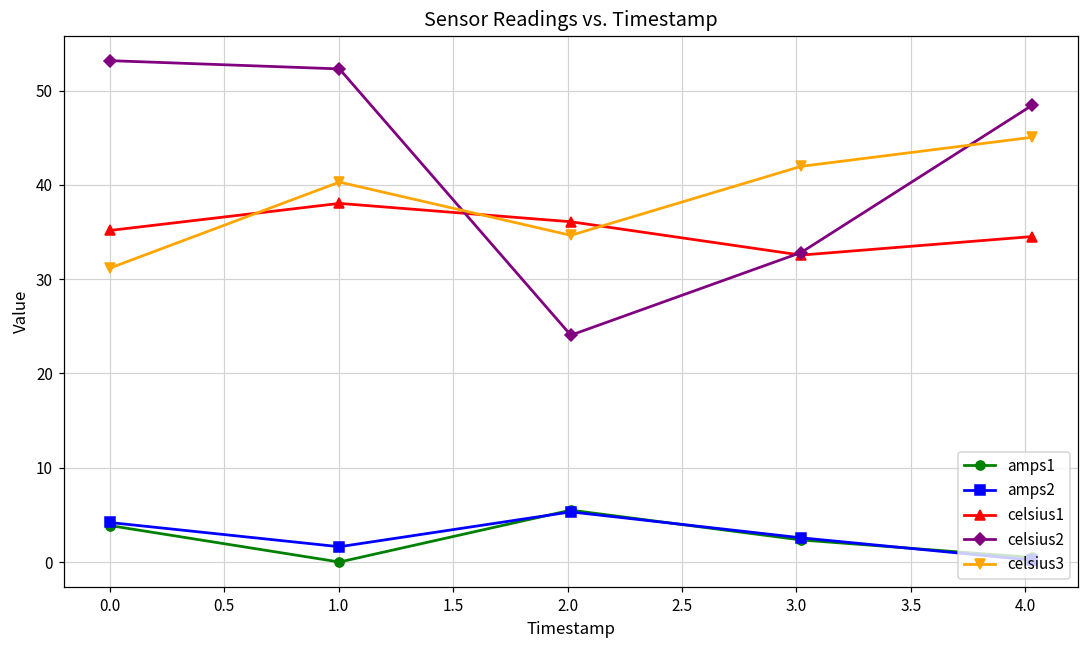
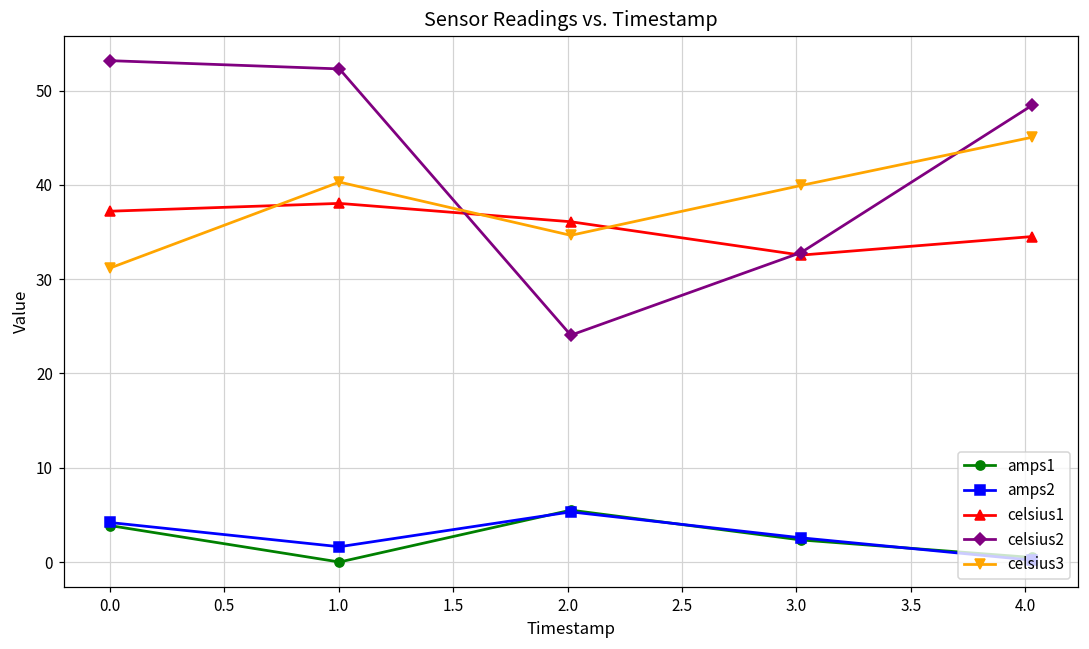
  {
    "amps1": {
      "0.0": 4,
      "1.0": 0
    },
    "amps2": {
      "0.0": 4,
      "1.0": 2
    },
    "celsius1": {
-     "0.0": 35,
+     "0.0": 37,
      "1.0": 38,
      "2.0": 36
    },
    "celsius2": {
      "0.0": 53,
      "1.0": 52,
      "2.0": 24
    },
    "celsius3": {
      "0.0": 31,
      "1.0": 40,
      "2.0": 35,
-     "3.0": 42
+     "3.0": 40
    }
  }
